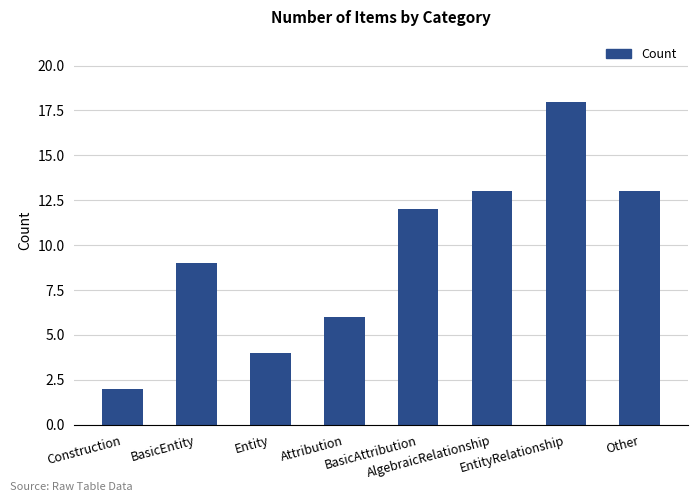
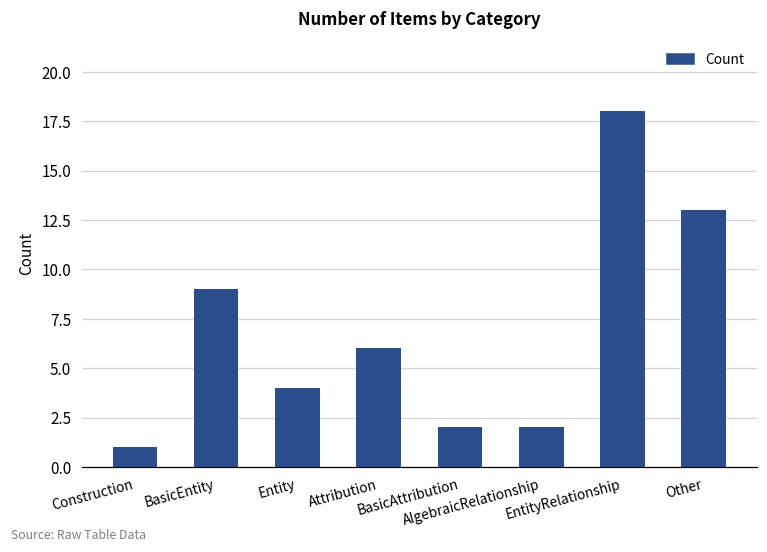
  {
-   "Construction": 2,
+   "Construction": 1,
    "BasicEntity": 9,
    "Entity": 4,
    "Attribution": 6,
-   "BasicAttribution": 12,
-   "AlgebraicRelationship": 13,
+   "BasicAttribution": 2,
+   "AlgebraicRelationship": 2,
    "EntityRelationship": 18,
    "Other": 13
  }
